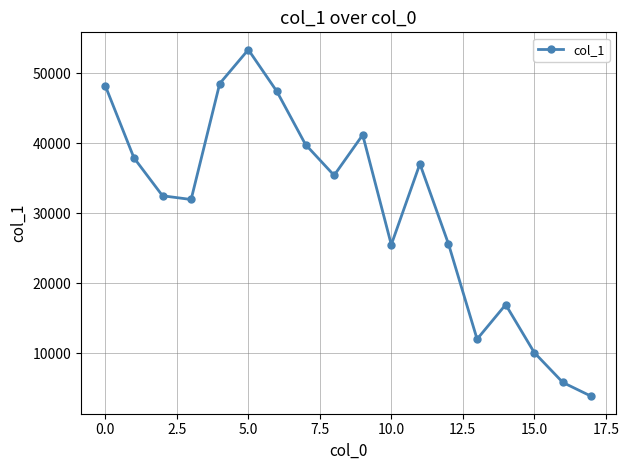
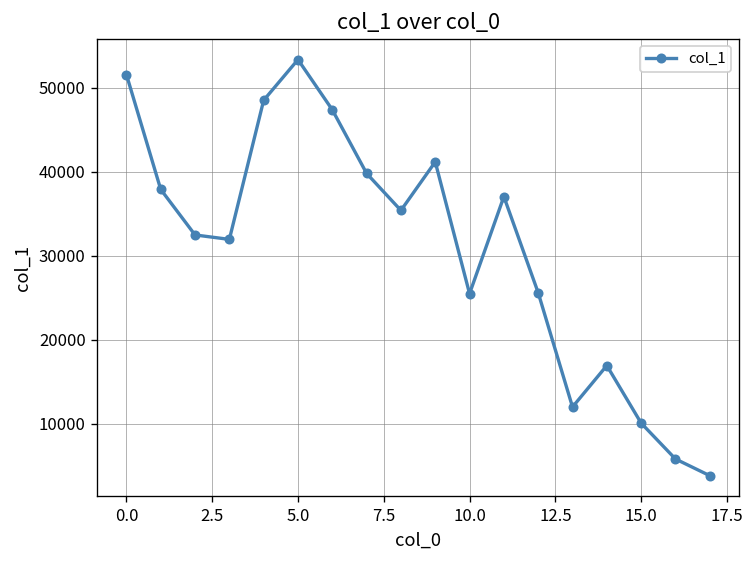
  {
-   "0.0": 48000,
+   "0.0": 52000,
    "5.0": 53000,
    "10.0": 25000,
    "15.0": 10000
  }
